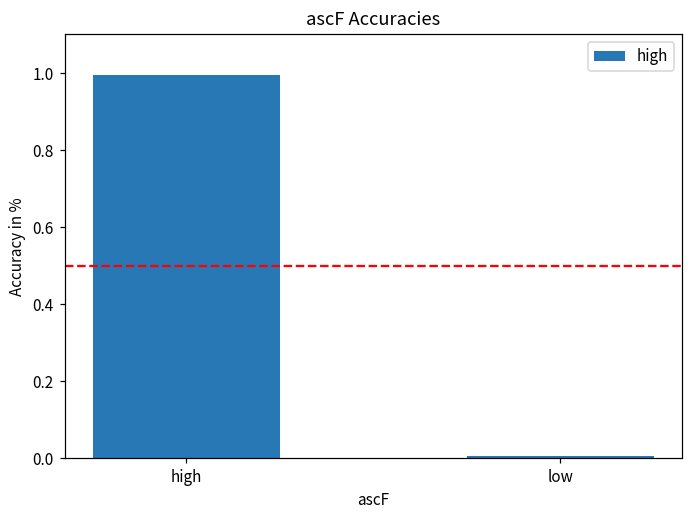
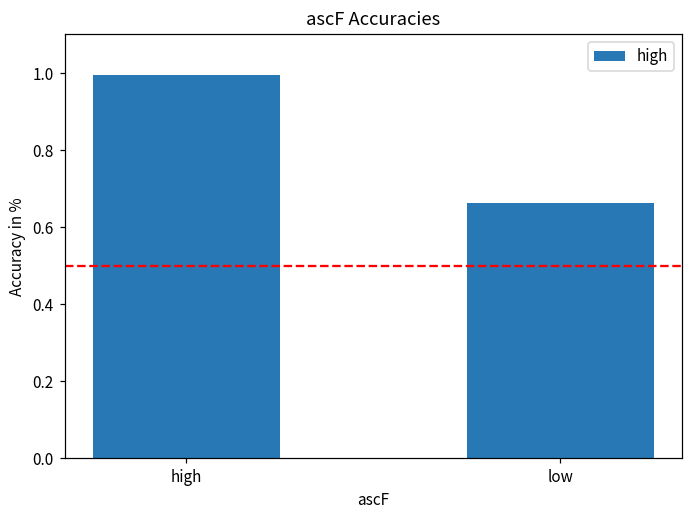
  {
    "high": 0.99,
-   "low": 0.01
+   "low": 0.66
  }
